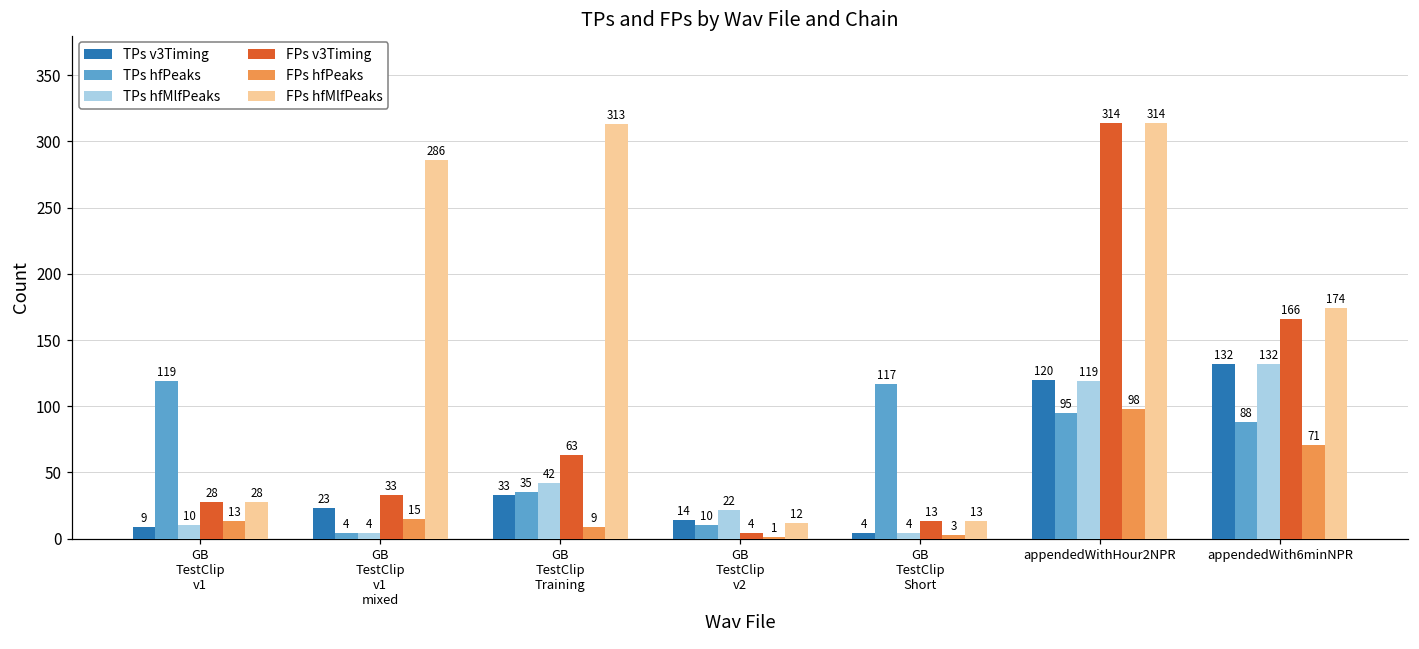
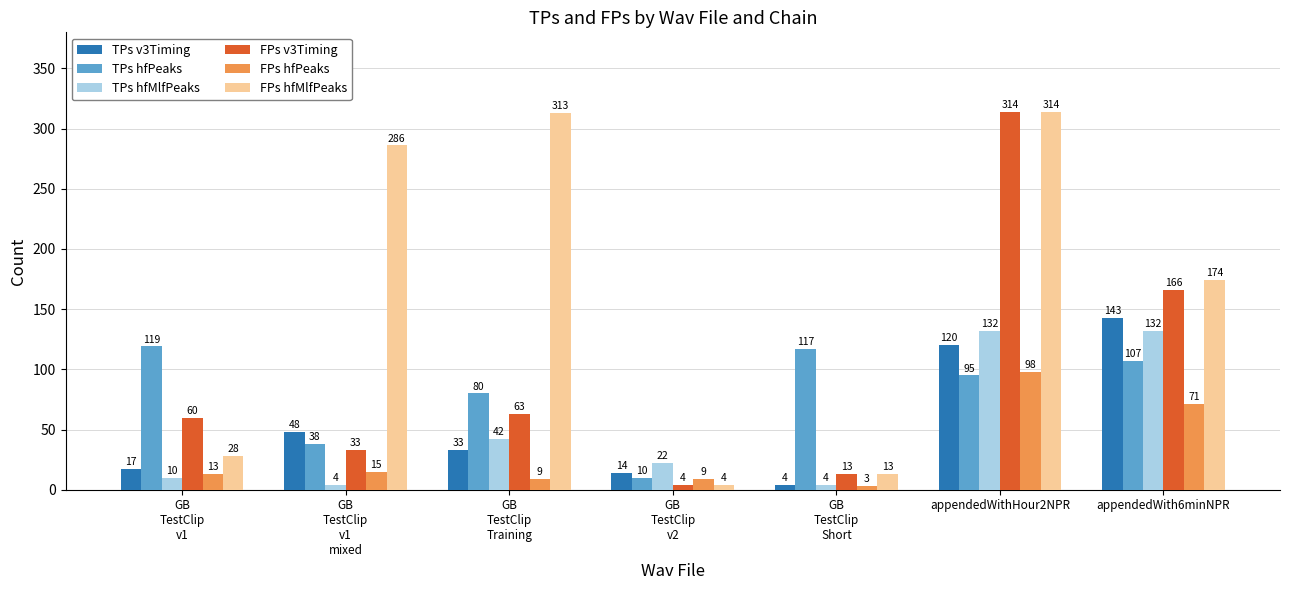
  {
    "TPs v3Timing": {
-     "GB TestClip v1": 9,
-     "GB TestClip v1 mixed": 23,
+     "GB TestClip v1": 17,
+     "GB TestClip v1 mixed": 48,
      "GB TestClip Training": 33,
      "GB TestClip v2": 14,
      "GB TestClip Short": 4,
      "appendedWithHour2NPR": 120,
-     "appendedWith6minNPR": 132
+     "appendedWith6minNPR": 143
    },
    "TPs hfPeaks": {
      "GB TestClip v1": 119,
-     "GB TestClip v1 mixed": 4,
-     "GB TestClip Training": 35,
+     "GB TestClip v1 mixed": 38,
+     "GB TestClip Training": 80,
      "GB TestClip v2": 10,
      "GB TestClip Short": 117,
      "appendedWithHour2NPR": 95,
-     "appendedWith6minNPR": 88
+     "appendedWith6minNPR": 107
    },
    "TPs hfMlfPeaks": {
      "GB TestClip v1": 10,
      "GB TestClip v1 mixed": 4,
      "GB TestClip Training": 42,
      "GB TestClip v2": 22,
      "GB TestClip Short": 4,
-     "appendedWithHour2NPR": 119,
+     "appendedWithHour2NPR": 132,
      "appendedWith6minNPR": 132
    },
    "FPs v3Timing": {
-     "GB TestClip v1": 28,
+     "GB TestClip v1": 60,
      "GB TestClip v1 mixed": 33,
      "GB TestClip Training": 63,
      "GB TestClip v2": 4,
      "GB TestClip Short": 13,
      "appendedWithHour2NPR": 314,
      "appendedWith6minNPR": 166
    },
    "FPs hfPeaks": {
      "GB TestClip v1": 13,
      "GB TestClip v1 mixed": 15,
      "GB TestClip Training": 9,
-     "GB TestClip v2": 1,
+     "GB TestClip v2": 9,
      "GB TestClip Short": 3,
      "appendedWithHour2NPR": 98,
      "appendedWith6minNPR": 71
    },
    "FPs hfMlfPeaks": {
      "GB TestClip v1": 28,
      "GB TestClip v1 mixed": 286,
      "GB TestClip Training": 313,
-     "GB TestClip v2": 12,
+     "GB TestClip v2": 4,
      "GB TestClip Short": 13,
      "appendedWithHour2NPR": 314,
      "appendedWith6minNPR": 174
    }
  }
